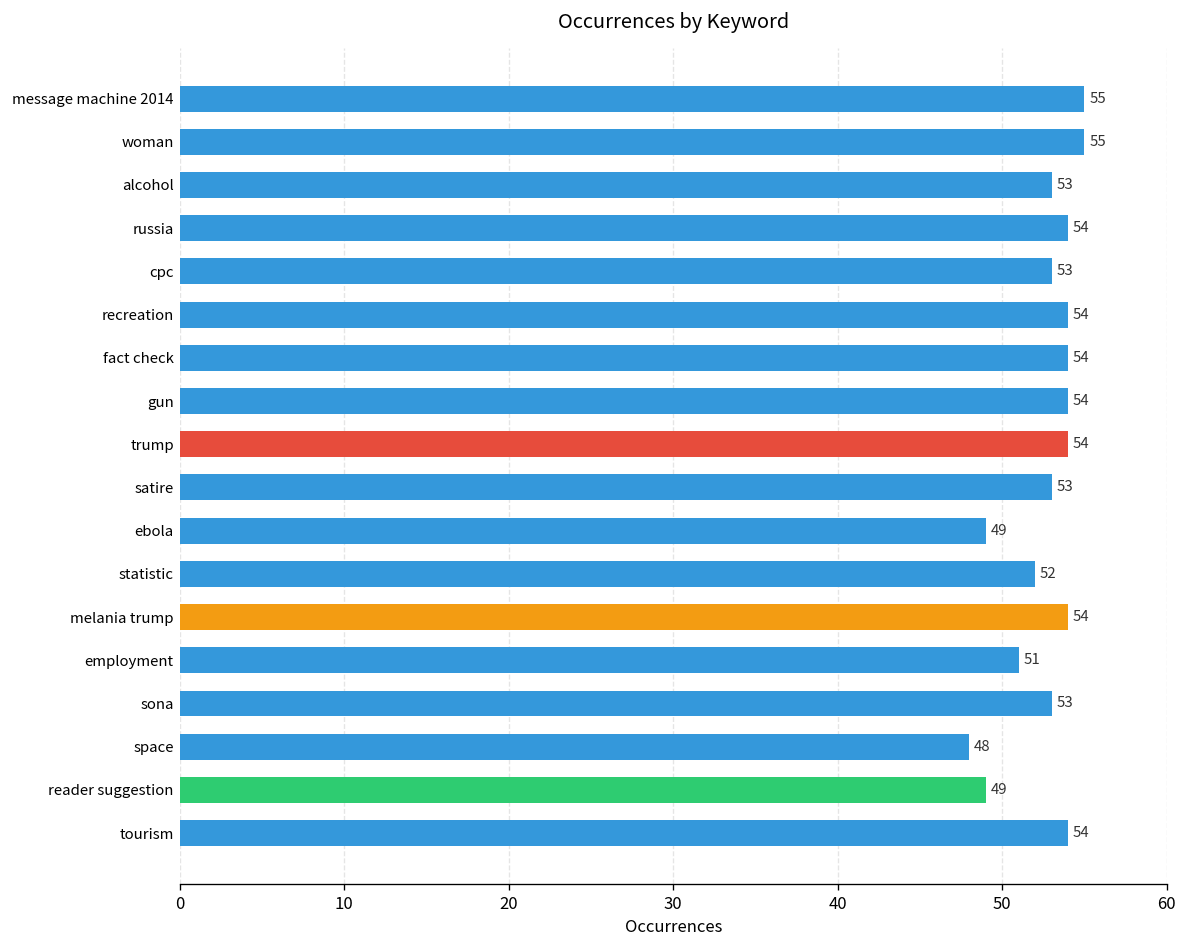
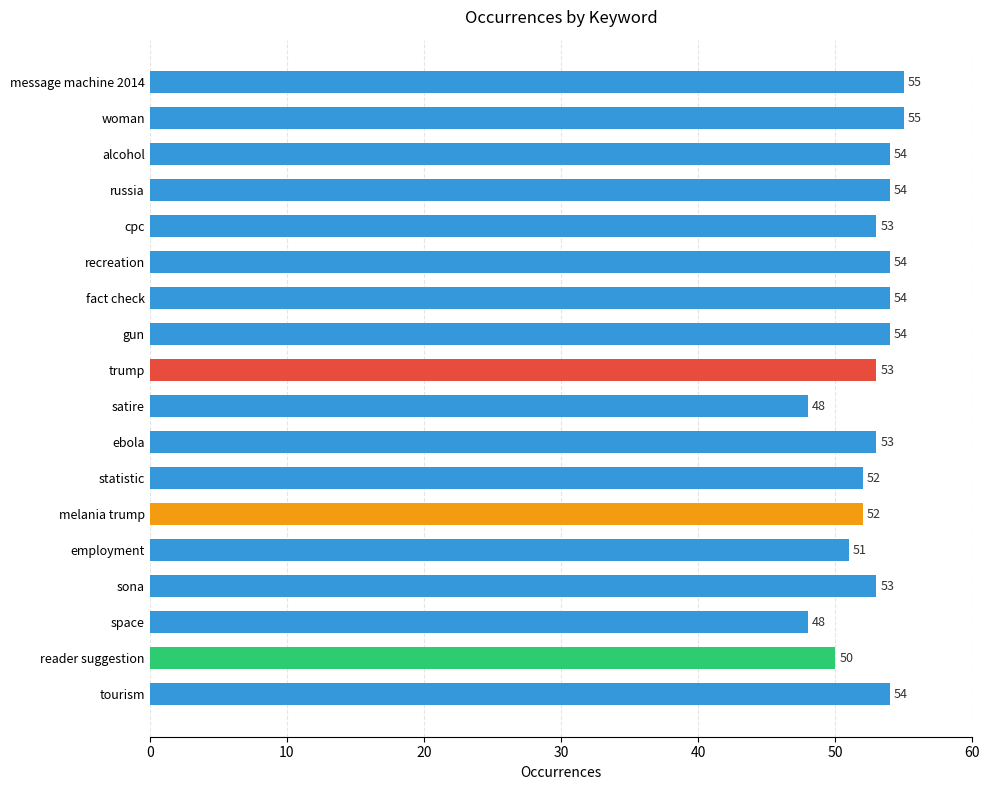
  {
    "message machine 2014": 55,
    "woman": 55,
-   "alcohol": 53,
+   "alcohol": 54,
    "russia": 54,
    "cpc": 53,
    "recreation": 54,
    "fact check": 54,
    "gun": 54,
-   "trump": 54,
-   "satire": 53,
-   "ebola": 49,
+   "trump": 53,
+   "satire": 48,
+   "ebola": 53,
    "statistic": 52,
-   "melania trump": 54,
+   "melania trump": 52,
    "employment": 51,
    "sona": 53,
    "space": 48,
-   "reader suggestion": 49,
+   "reader suggestion": 50,
    "tourism": 54
  }
